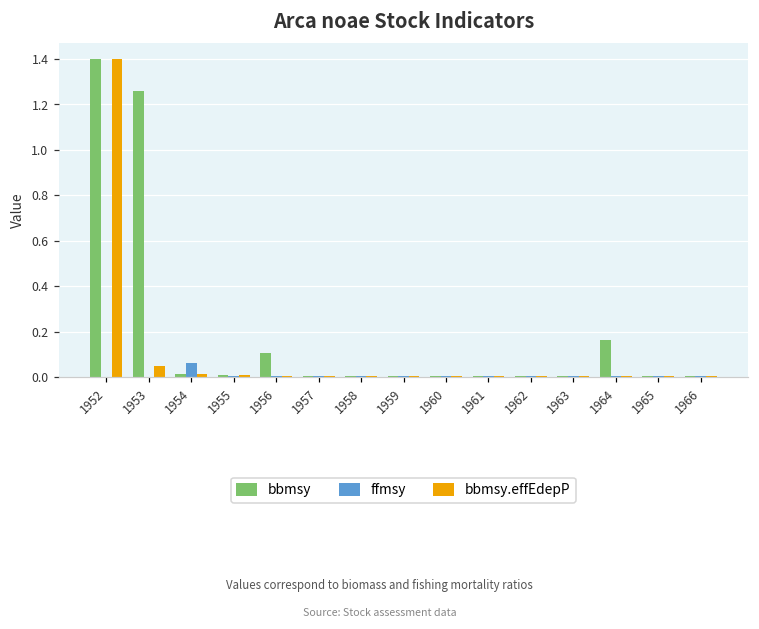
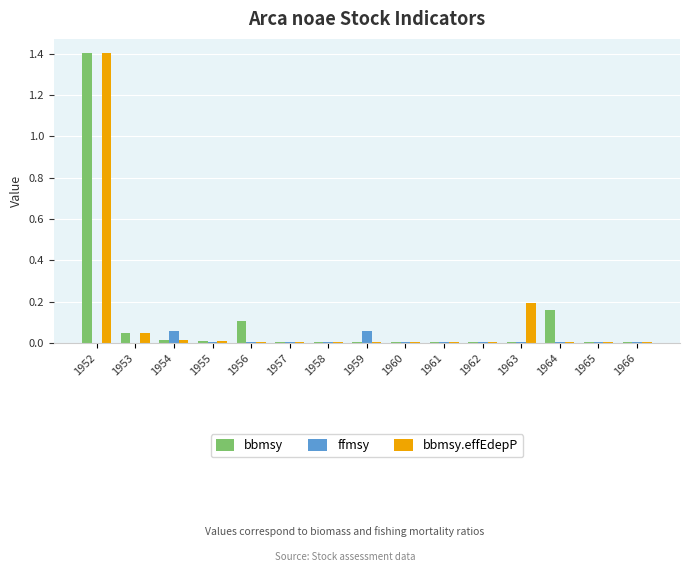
  {
    "bbmsy": {
      "1952": 1.40,
-     "1953": 1.26,
+     "1953": 0.05,
      "1954": 0.01,
      "1956": 0.10,
      "1964": 0.16
    },
    "ffmsy": {
      "1954": 0.06,
-     "1959": 0.00
+     "1959": 0.06
    },
    "bbmsy.effEdepP": {
      "1952": 1.40,
      "1953": 0.05,
      "1954": 0.01,
-     "1963": 0.01
+     "1963": 0.19
    }
  }
